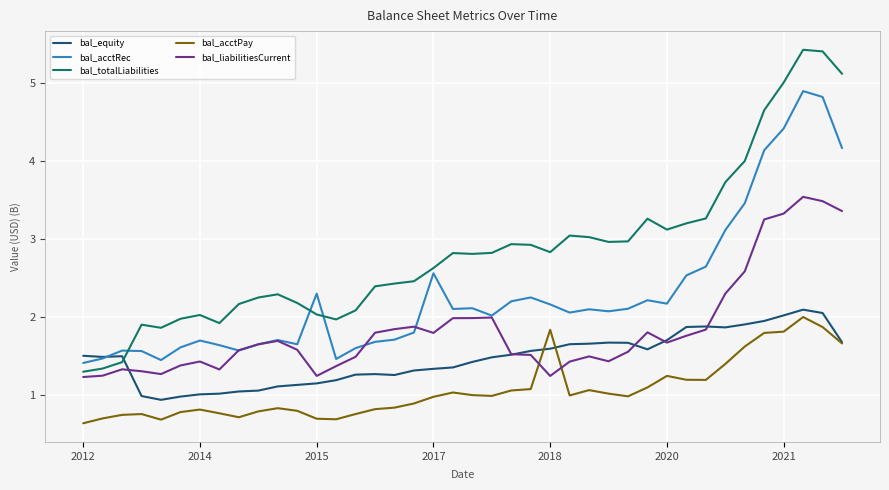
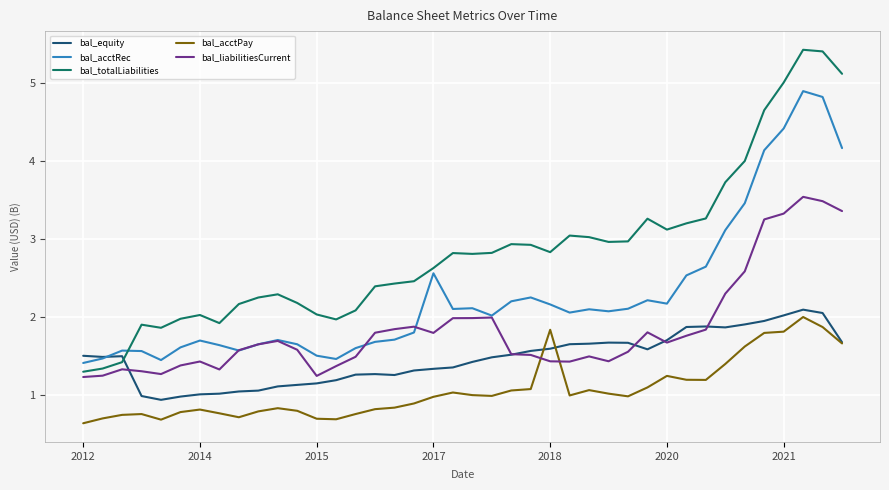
  {
    "bal_acctRec": {
      "2012": 1.4,
      "2014": 1.7,
-     "2015": 2.3,
+     "2015": 1.5,
      "2017": 2.6,
      "2018": 2.2,
      "2020": 2.2,
      "2021": 4.4
    },
    "bal_acctPay": {
      "2012": 0.6,
      "2014": 0.8,
      "2015": 0.7,
      "2017": 1.0,
      "2018": 1.8,
      "2020": 1.2,
      "2021": 1.8
    },
    "bal_liabilitiesCurrent": {
      "2012": 1.2,
      "2014": 1.4,
      "2015": 1.2,
      "2017": 1.8,
-     "2018": 1.2,
+     "2018": 1.4,
      "2021": 3.3
    }
  }
